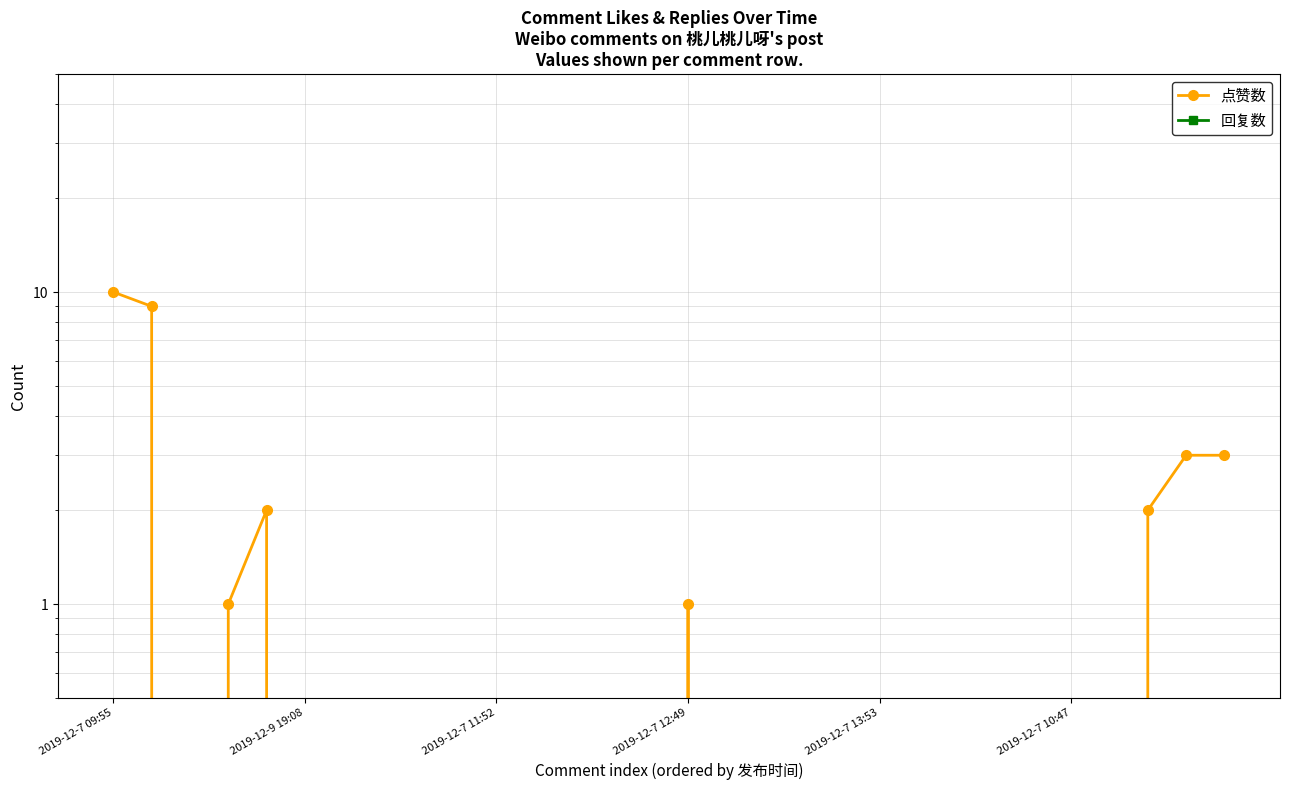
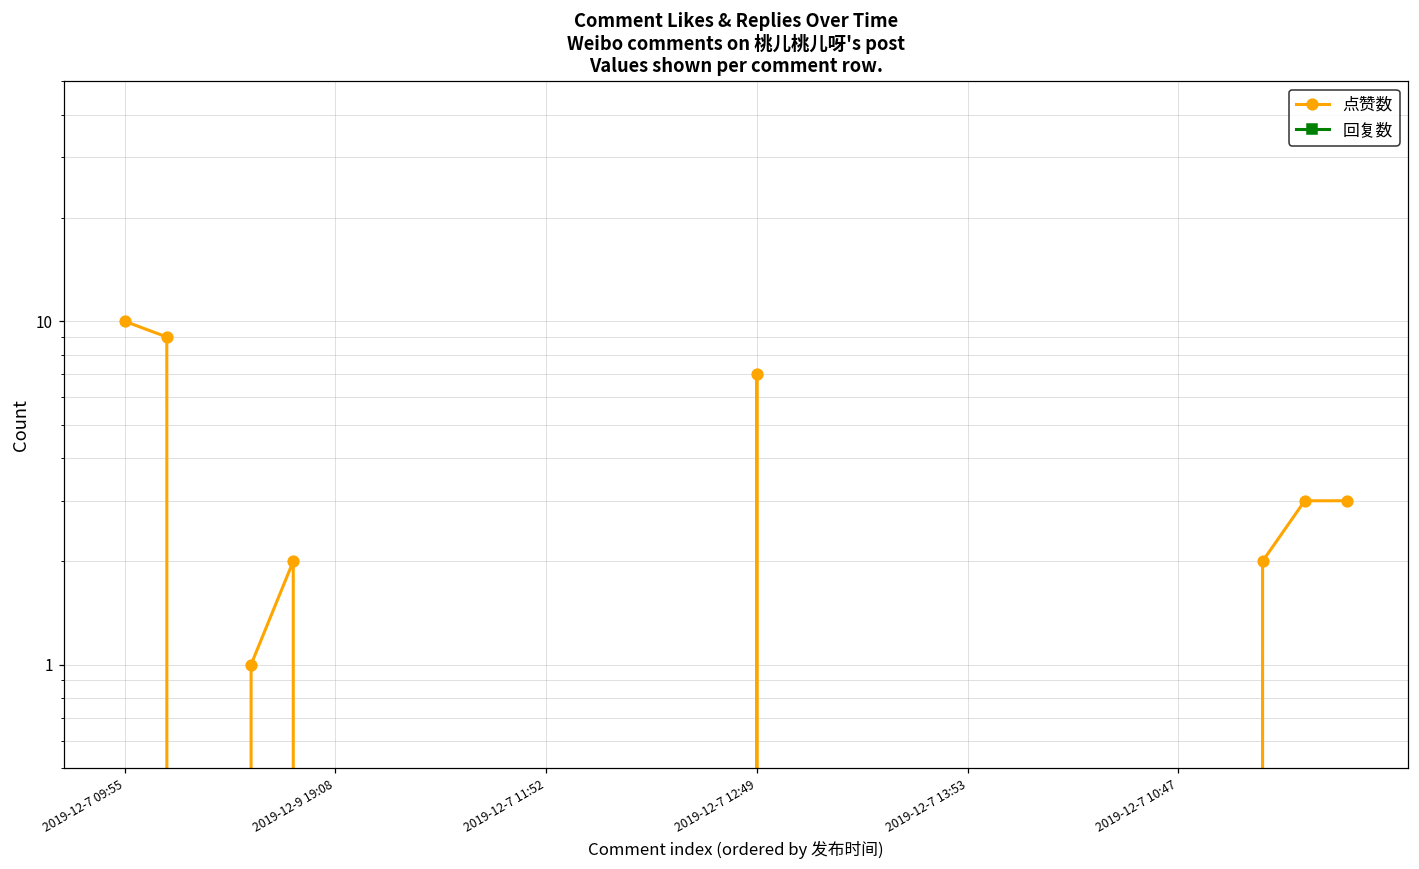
  {
    "点赞数": {
      "2019-12-7 09:55": 10,
-     "2019-12-7 12:49": 1
+     "2019-12-7 12:49": 7
    }
  }
